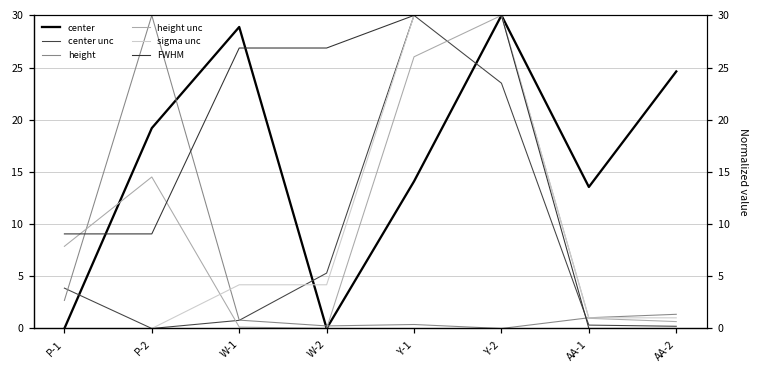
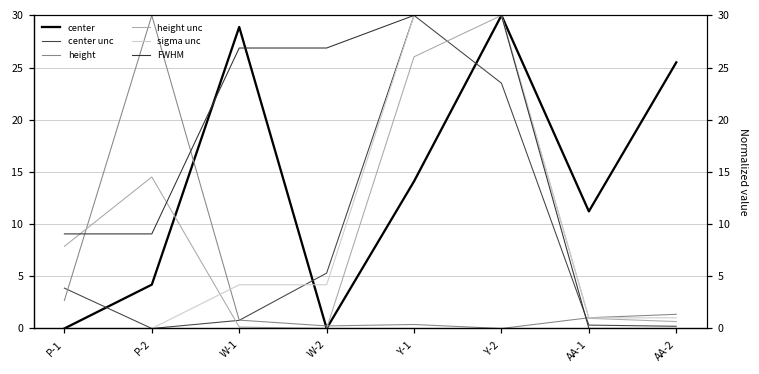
  {
    "center": {
-     "P-2": 19,
+     "P-2": 4,
      "W-1": 29,
      "Y-1": 14,
-     "AA-1": 14,
-     "AA-2": 25
+     "AA-1": 11,
+     "AA-2": 26
    }
  }
